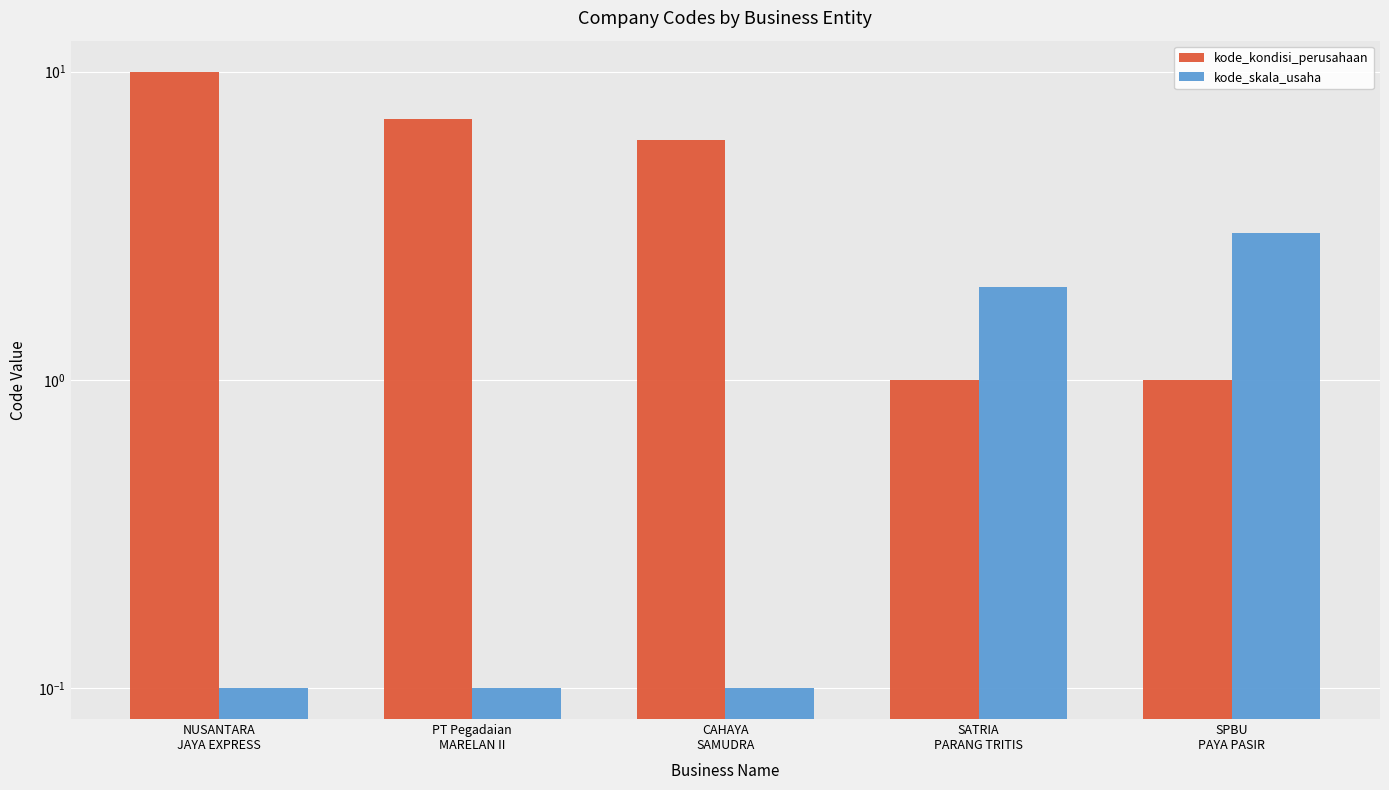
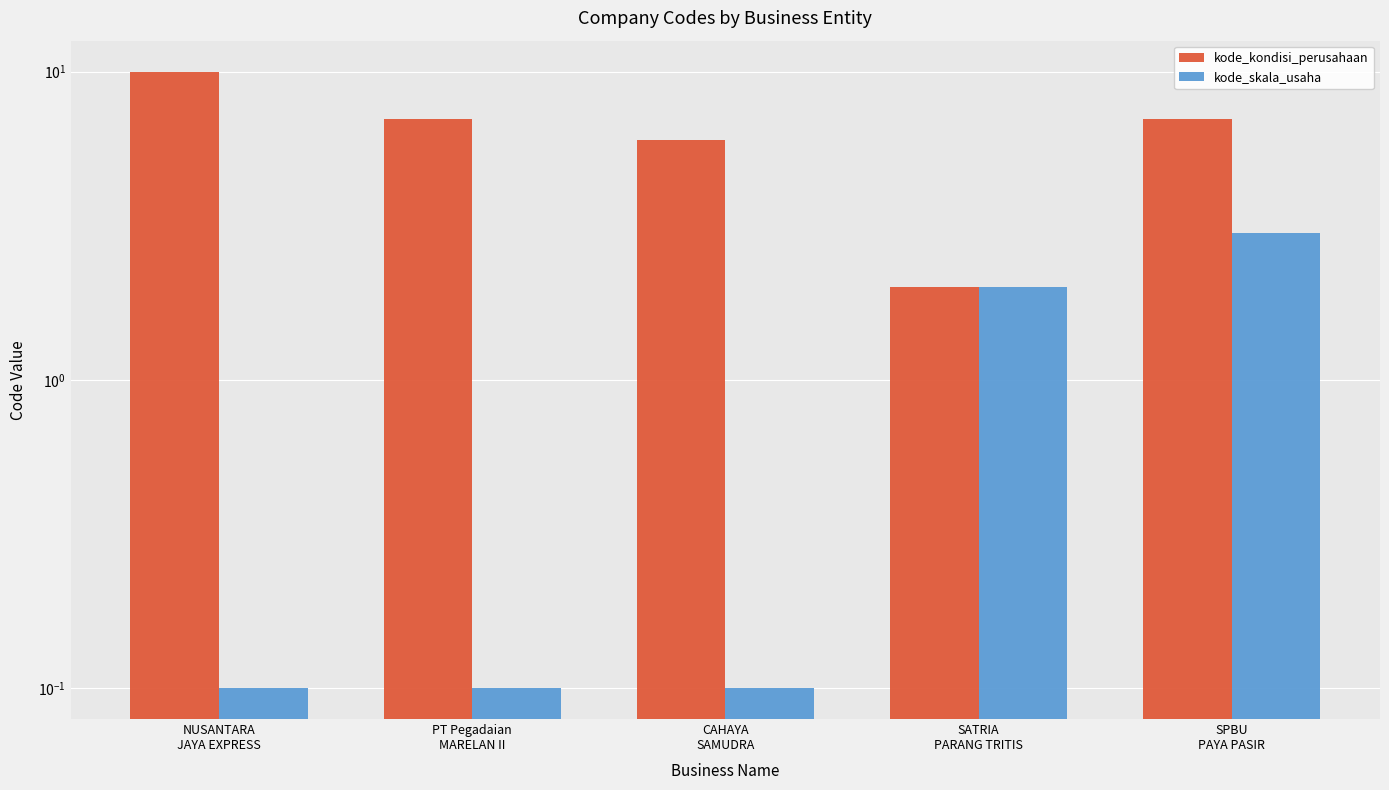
  {
    "kode_kondisi_perusahaan": {
      "NUSANTARA JAYA EXPRESS": 10,
      "PT Pegadaian MARELAN II": 7,
      "CAHAYA SAMUDRA": 6,
-     "SATRIA PARANG TRITIS": 1,
-     "SPBU PAYA PASIR": 1
+     "SATRIA PARANG TRITIS": 2,
+     "SPBU PAYA PASIR": 7
    },
    "kode_skala_usaha": {
      "NUSANTARA JAYA EXPRESS": 0.100,
      "PT Pegadaian MARELAN II": 0.100,
      "CAHAYA SAMUDRA": 0.100,
      "SATRIA PARANG TRITIS": 2,
      "SPBU PAYA PASIR": 3
    }
  }
